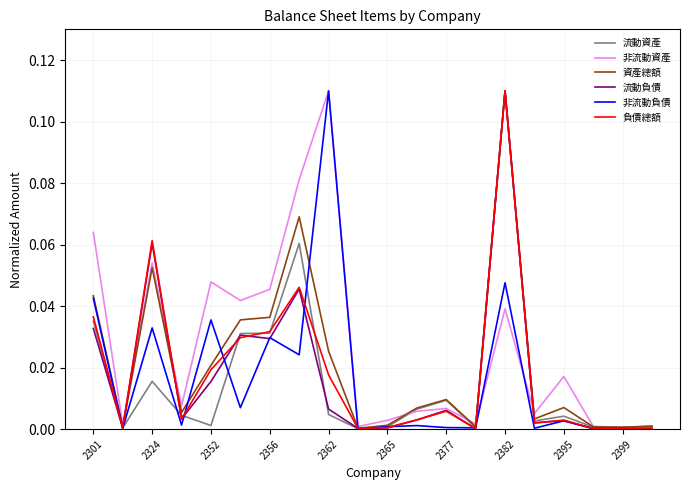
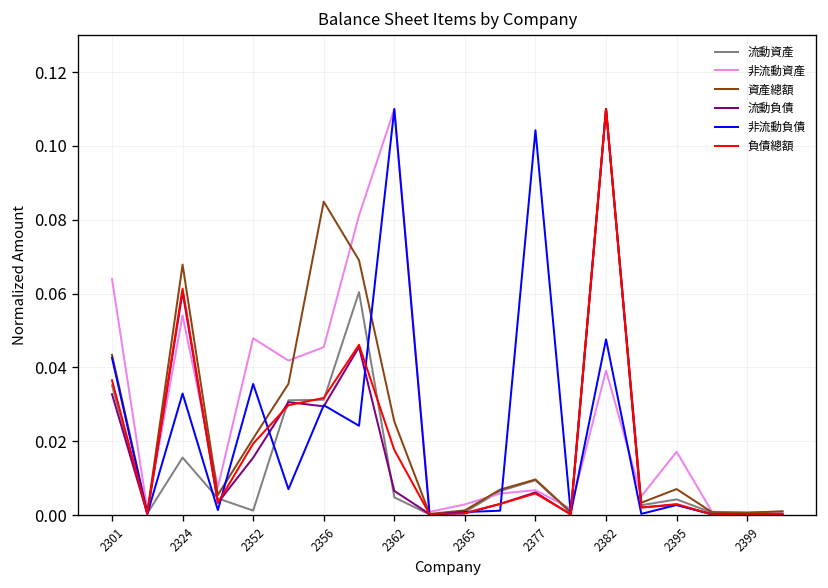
  {
    "流動資產": {
      "2301": 0.035,
      "2324": 0.016,
      "2352": 0.001,
      "2362": 0.005,
      "2395": 0.004
    },
    "非流動資產": {
      "2301": 0.064,
      "2324": 0.054,
      "2352": 0.048,
      "2356": 0.045,
      "2365": 0.003,
      "2382": 0.039,
      "2395": 0.017
    },
    "資產總額": {
-     "2324": 0.053,
+     "2324": 0.068,
      "2352": 0.021,
-     "2356": 0.036,
+     "2356": 0.085,
      "2362": 0.025,
      "2395": 0.007
    },
    "流動負債": {
      "2301": 0.033,
      "2324": 0.060,
      "2352": 0.016,
      "2362": 0.007
    },
    "非流動負債": {
      "2324": 0.033,
      "2352": 0.036,
-     "2377": 0.001,
+     "2377": 0.104,
      "2382": 0.048
    },
    "負債總額": {
      "2301": 0.037,
      "2324": 0.061,
      "2352": 0.019,
      "2362": 0.018
    }
  }
